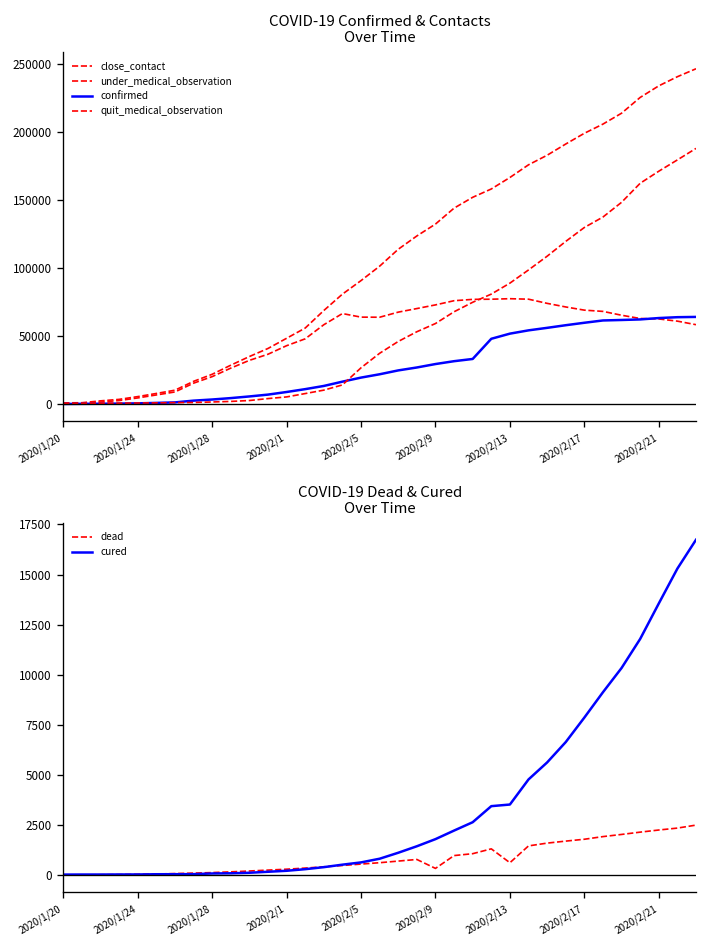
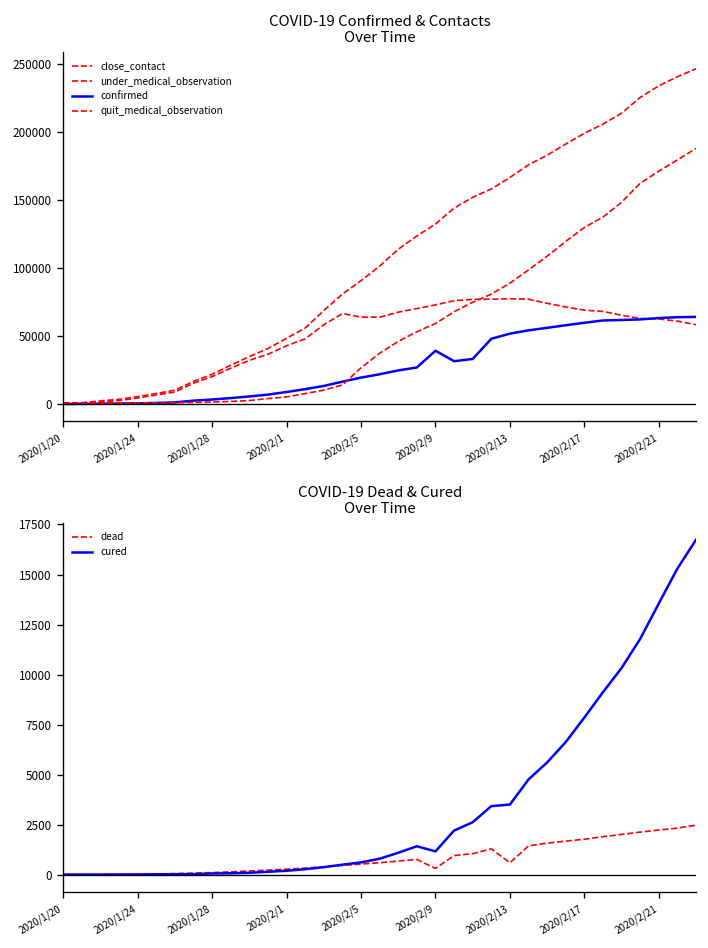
  {
    "COVID-19 Confirmed & Contacts Over Time": {
      "confirmed": {
        "2020/2/1": 9000,
        "2020/2/5": 20000,
-       "2020/2/9": 30000,
+       "2020/2/9": 39000,
        "2020/2/13": 52000,
        "2020/2/17": 60000
      }
    },
    "COVID-19 Dead & Cured Over Time": {
      "dead": {
        "2020/2/9": 300,
        "2020/2/13": 600,
        "2020/2/17": 1800,
        "2020/2/21": 2300
      },
      "cured": {
-       "2020/2/9": 1800,
+       "2020/2/9": 1200,
        "2020/2/13": 3500,
        "2020/2/17": 7900,
        "2020/2/21": 13600
      }
    }
  }
